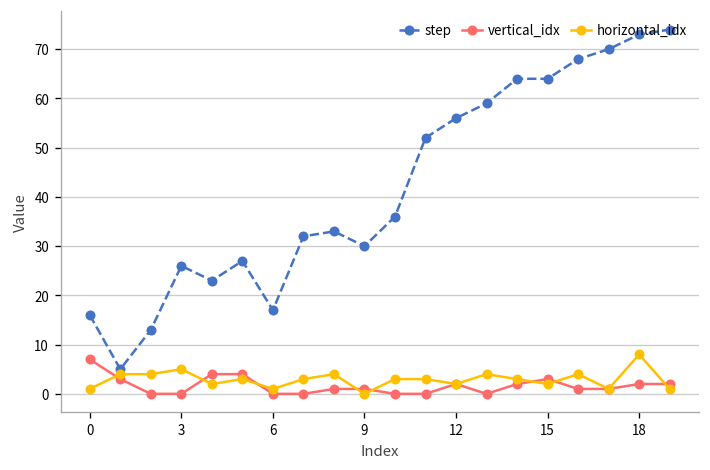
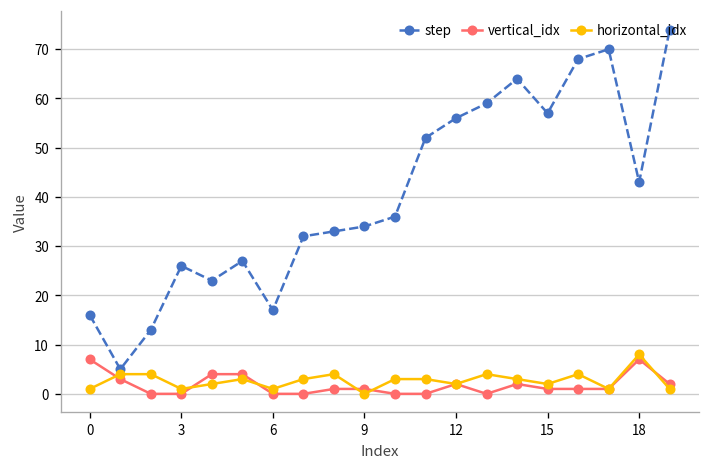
  {
    "step": {
      "0": 16,
      "3": 26,
      "6": 17,
-     "9": 30,
+     "9": 34,
      "12": 56,
-     "15": 64,
-     "18": 73
+     "15": 57,
+     "18": 43
    },
    "vertical_idx": {
      "0": 7,
      "3": 0,
      "6": 0,
      "9": 1,
-     "15": 3,
-     "18": 2
+     "15": 1,
+     "18": 7
    },
    "horizontal_idx": {
      "0": 1,
-     "3": 5,
+     "3": 1,
      "6": 1,
      "9": 0,
      "15": 2,
      "18": 8
    }
  }
